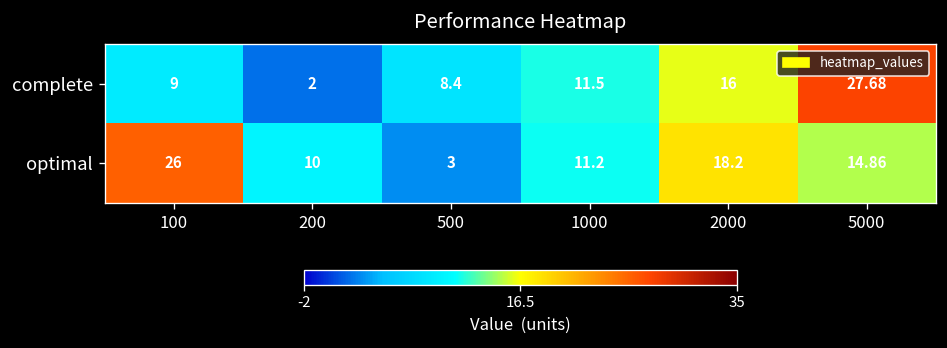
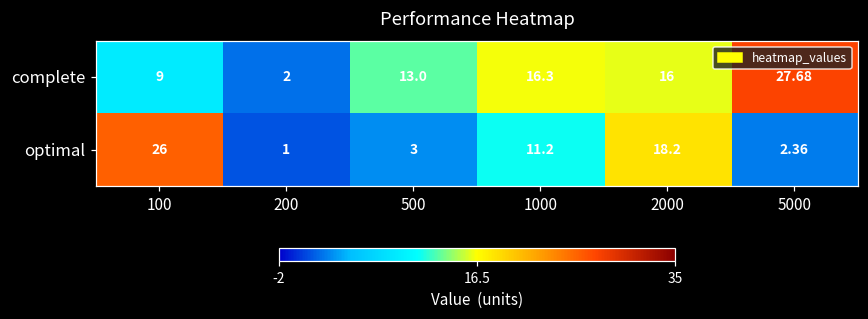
  {
    "complete": {
      "100": 9,
      "200": 2,
-     "500": 8.4,
-     "1000": 11.5,
+     "500": 13.0,
+     "1000": 16.3,
      "2000": 16,
      "5000": 27.68
    },
    "optimal": {
      "100": 26,
-     "200": 10,
+     "200": 1,
      "500": 3,
      "1000": 11.2,
      "2000": 18.2,
-     "5000": 14.86
+     "5000": 2.36
    }
  }
